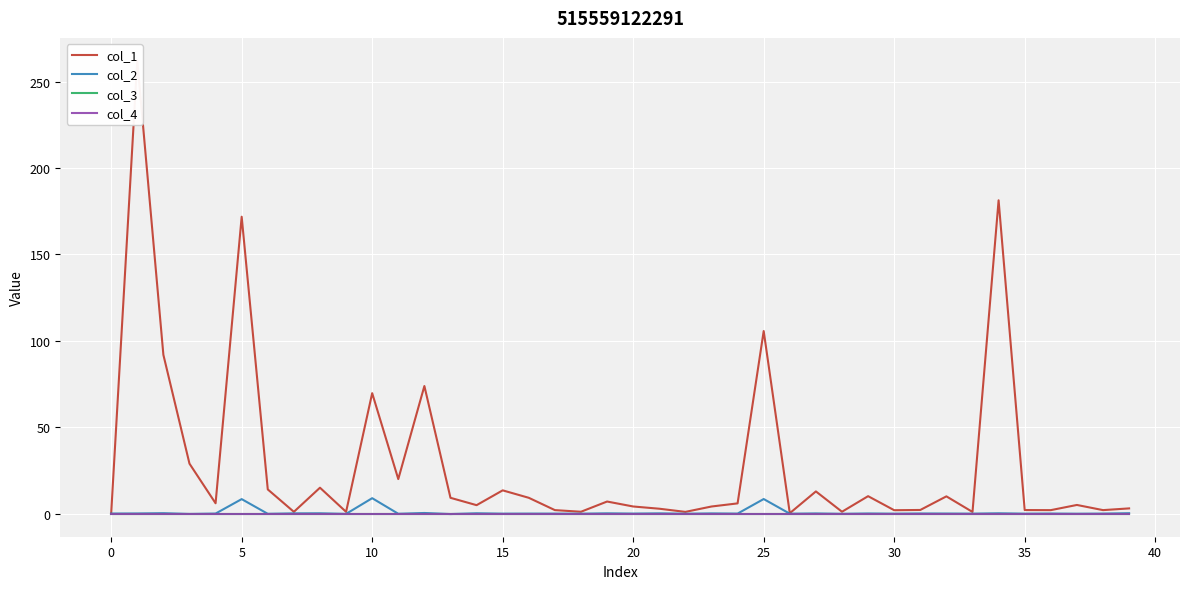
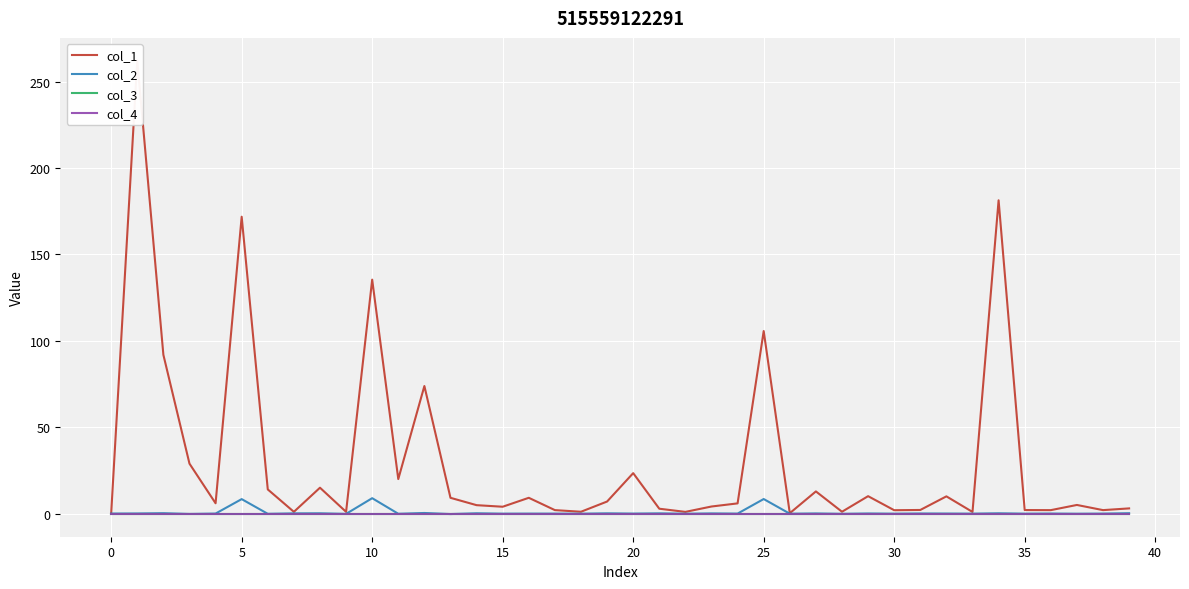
  {
    "col_1": {
      "5": 172,
-     "10": 70,
-     "15": 13,
-     "20": 4,
+     "10": 135,
+     "15": 4,
+     "20": 23,
      "25": 106,
      "30": 2,
      "35": 2
    },
    "col_2": {
      "5": 8,
      "10": 9,
      "25": 8
    },
    "col_4": {
      "5": 0,
      "10": 0,
      "25": 0
    }
  }
